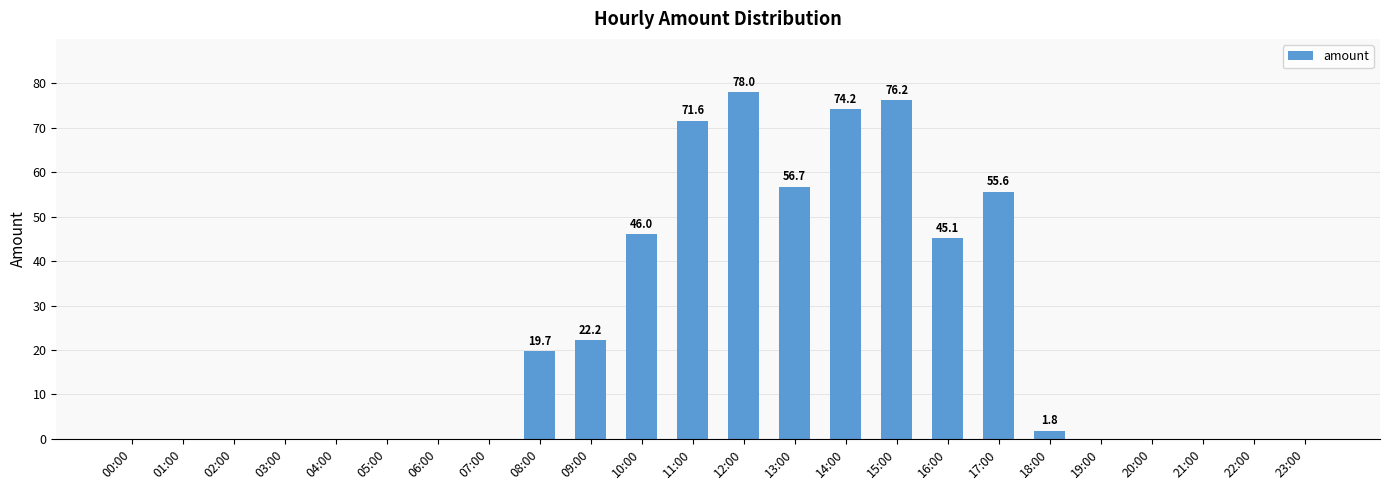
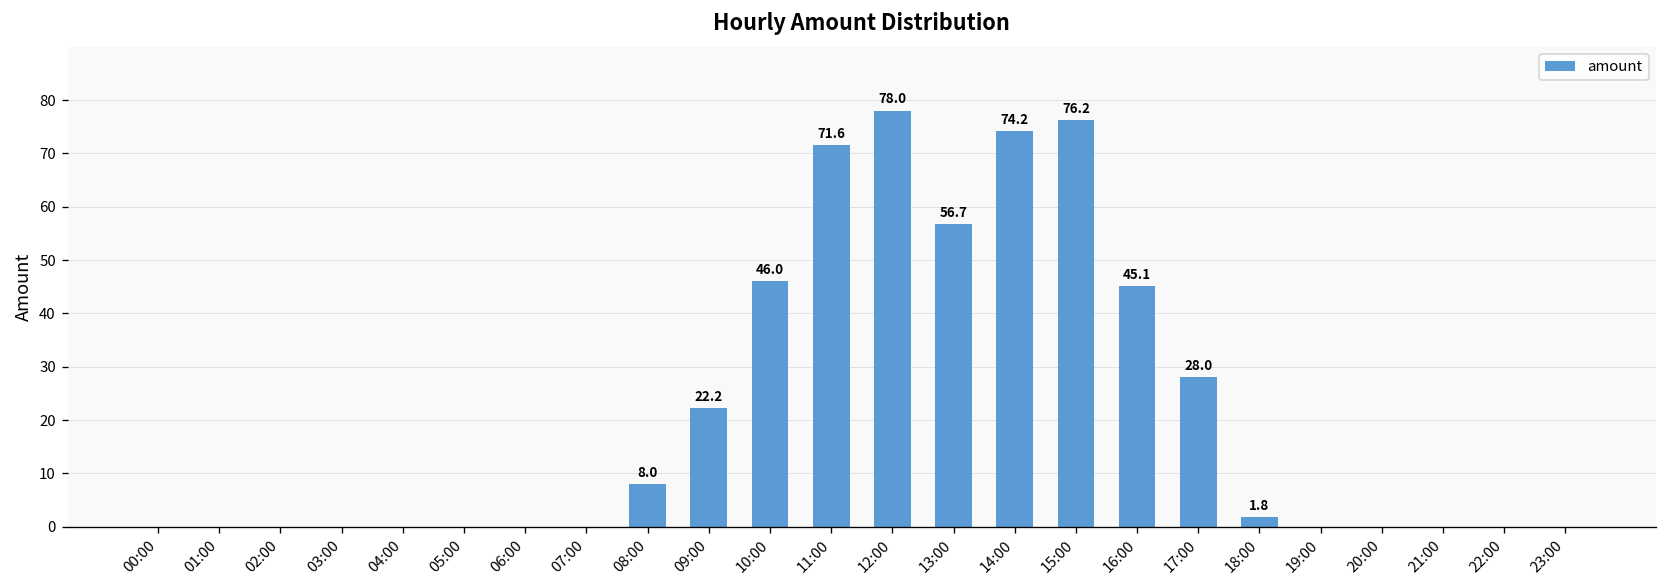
  {
-   "08:00": 19.7,
+   "08:00": 8.0,
    "09:00": 22.2,
    "10:00": 46.0,
    "11:00": 71.6,
    "12:00": 78.0,
    "13:00": 56.7,
    "14:00": 74.2,
    "15:00": 76.2,
    "16:00": 45.1,
-   "17:00": 55.6,
+   "17:00": 28.0,
    "18:00": 1.8
  }
